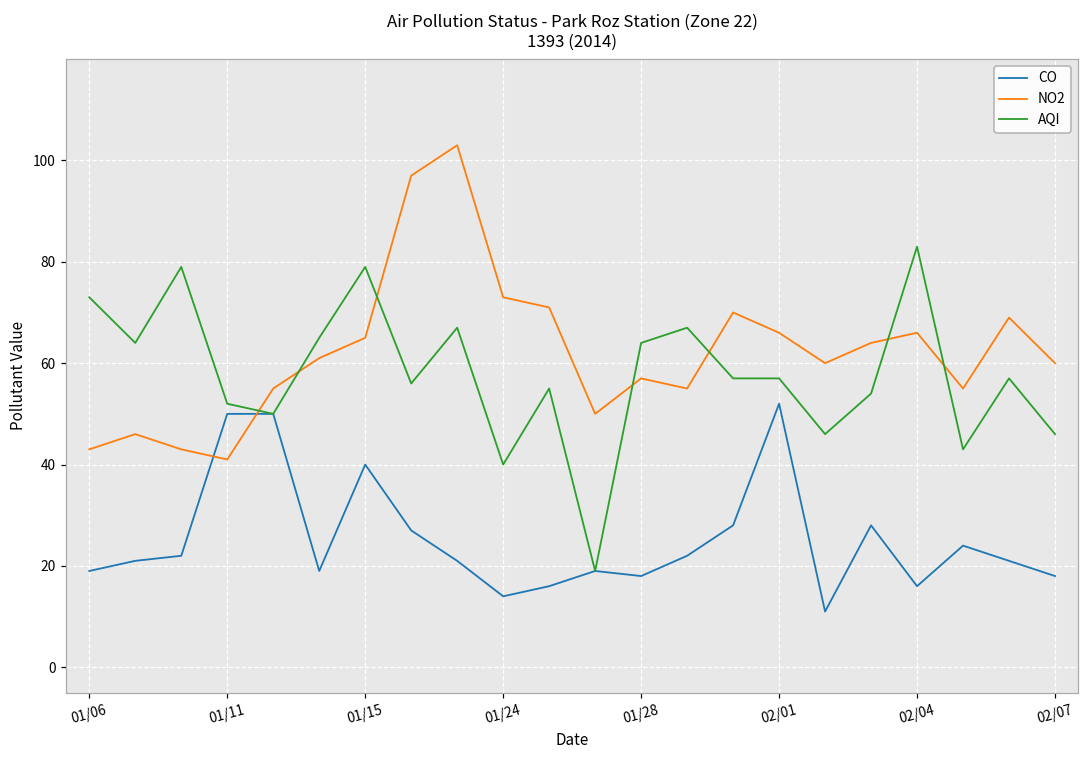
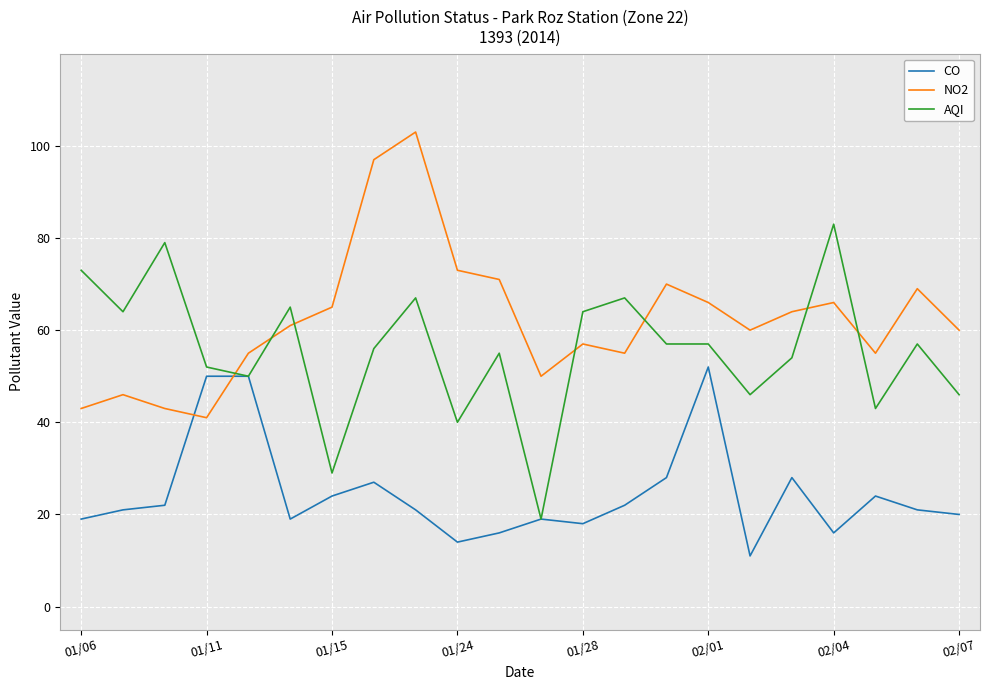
  {
    "CO": {
      "01/06": 19,
      "01/11": 50,
-     "01/15": 40,
+     "01/15": 24,
      "01/24": 14,
      "01/28": 18,
      "02/01": 52,
      "02/04": 16,
-     "02/07": 18
+     "02/07": 20
    },
    "NO2": {
      "01/06": 43,
      "01/11": 41,
      "01/15": 65,
      "01/24": 73,
      "01/28": 57,
      "02/01": 66,
      "02/04": 66,
      "02/07": 60
    },
    "AQI": {
      "01/06": 73,
      "01/11": 52,
-     "01/15": 79,
+     "01/15": 29,
      "01/24": 40,
      "01/28": 64,
      "02/01": 57,
      "02/04": 83,
      "02/07": 46
    }
  }
